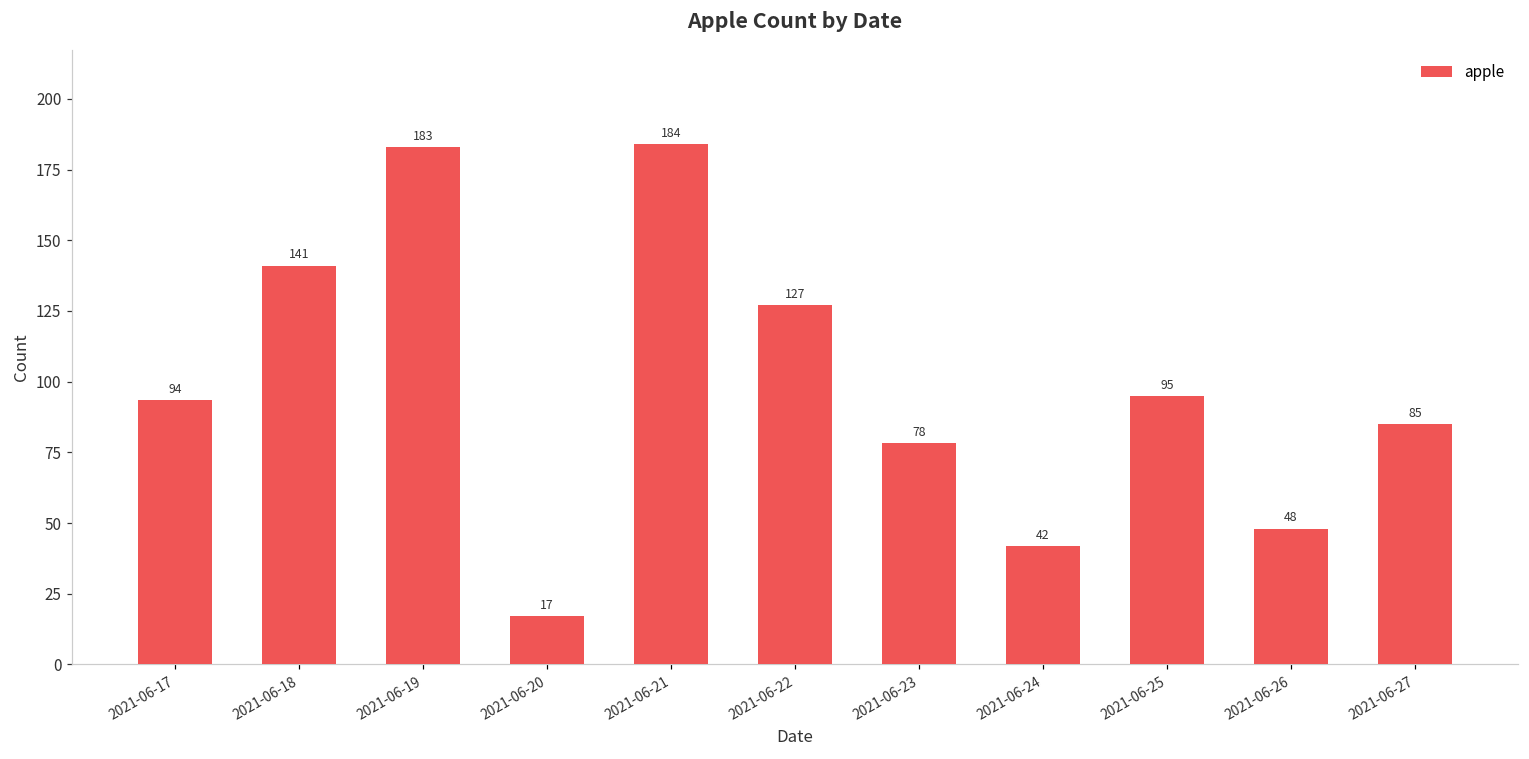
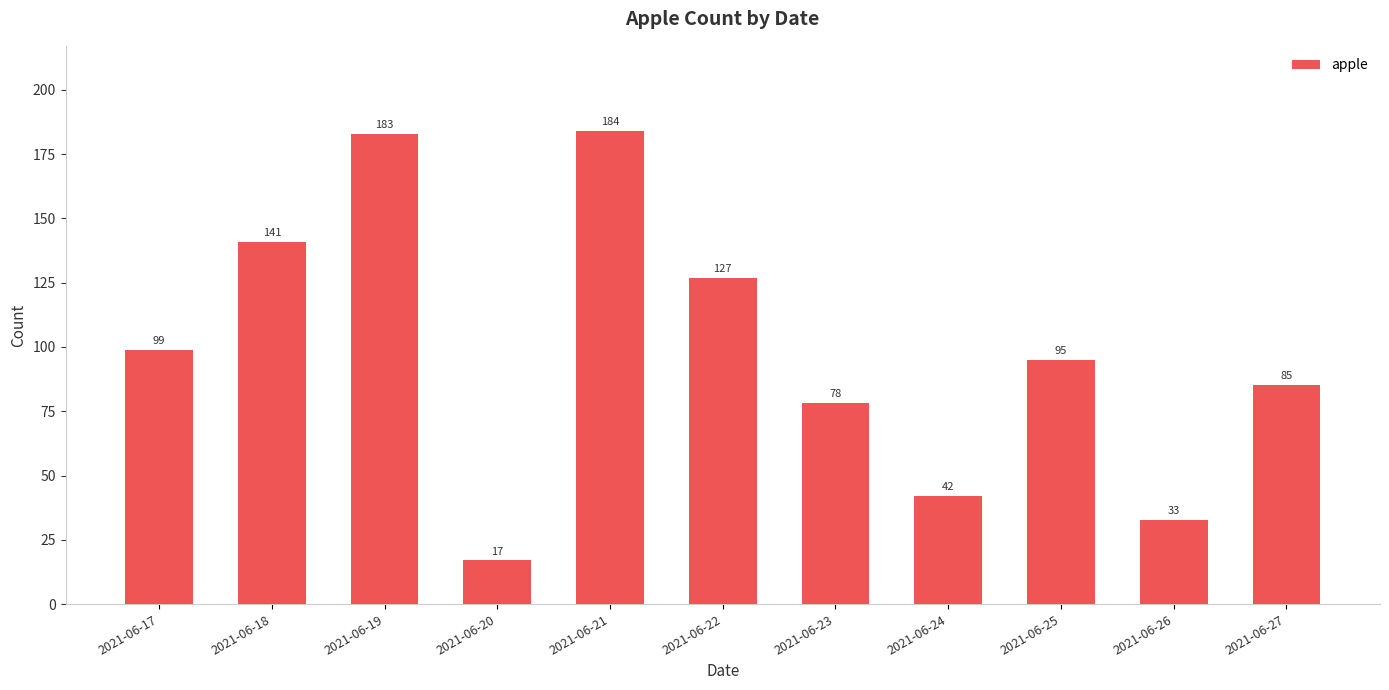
  {
-   "2021-06-17": 94,
+   "2021-06-17": 99,
    "2021-06-18": 141,
    "2021-06-19": 183,
    "2021-06-20": 17,
    "2021-06-21": 184,
    "2021-06-22": 127,
    "2021-06-23": 78,
    "2021-06-24": 42,
    "2021-06-25": 95,
-   "2021-06-26": 48,
+   "2021-06-26": 33,
    "2021-06-27": 85
  }
